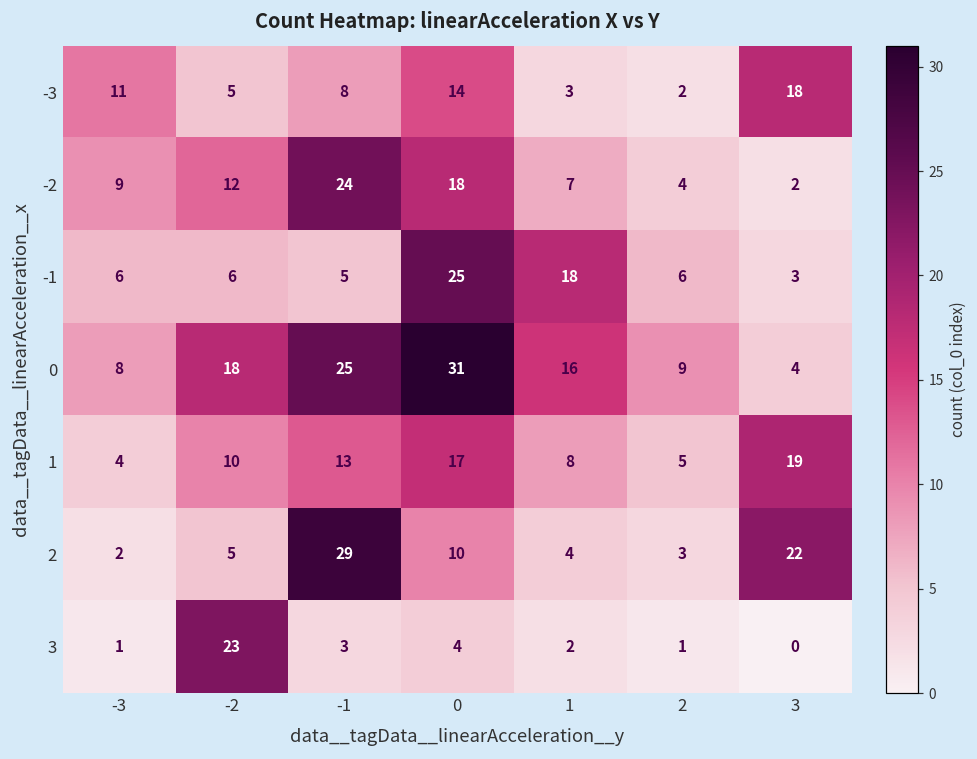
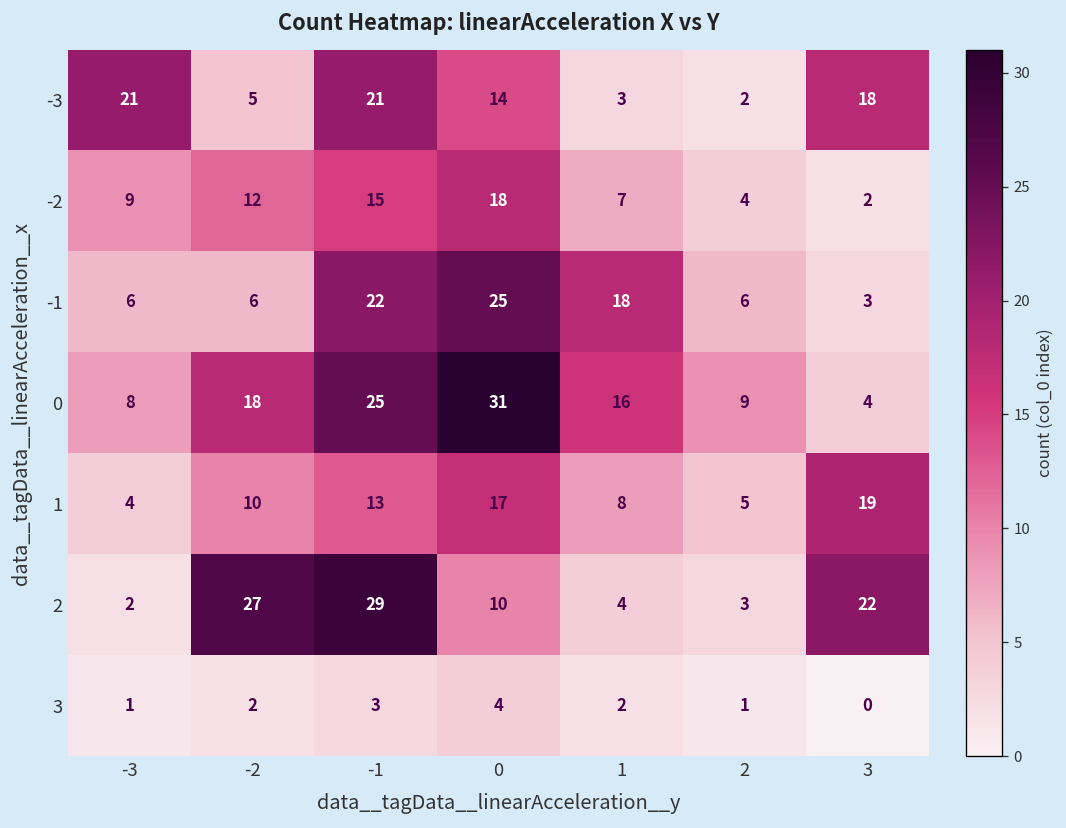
  {
    "-3": {
-     "-3": 11,
+     "-3": 21,
      "-2": 5,
-     "-1": 8,
+     "-1": 21,
      "0": 14,
      "1": 3,
      "2": 2,
      "3": 18
    },
    "-2": {
      "-3": 9,
      "-2": 12,
-     "-1": 24,
+     "-1": 15,
      "0": 18,
      "1": 7,
      "2": 4,
      "3": 2
    },
    "-1": {
      "-3": 6,
      "-2": 6,
-     "-1": 5,
+     "-1": 22,
      "0": 25,
      "1": 18,
      "2": 6,
      "3": 3
    },
    "0": {
      "-3": 8,
      "-2": 18,
      "-1": 25,
      "0": 31,
      "1": 16,
      "2": 9,
      "3": 4
    },
    "1": {
      "-3": 4,
      "-2": 10,
      "-1": 13,
      "0": 17,
      "1": 8,
      "2": 5,
      "3": 19
    },
    "2": {
      "-3": 2,
-     "-2": 5,
+     "-2": 27,
      "-1": 29,
      "0": 10,
      "1": 4,
      "2": 3,
      "3": 22
    },
    "3": {
      "-3": 1,
-     "-2": 23,
+     "-2": 2,
      "-1": 3,
      "0": 4,
      "1": 2,
      "2": 1,
      "3": 0
    }
  }
